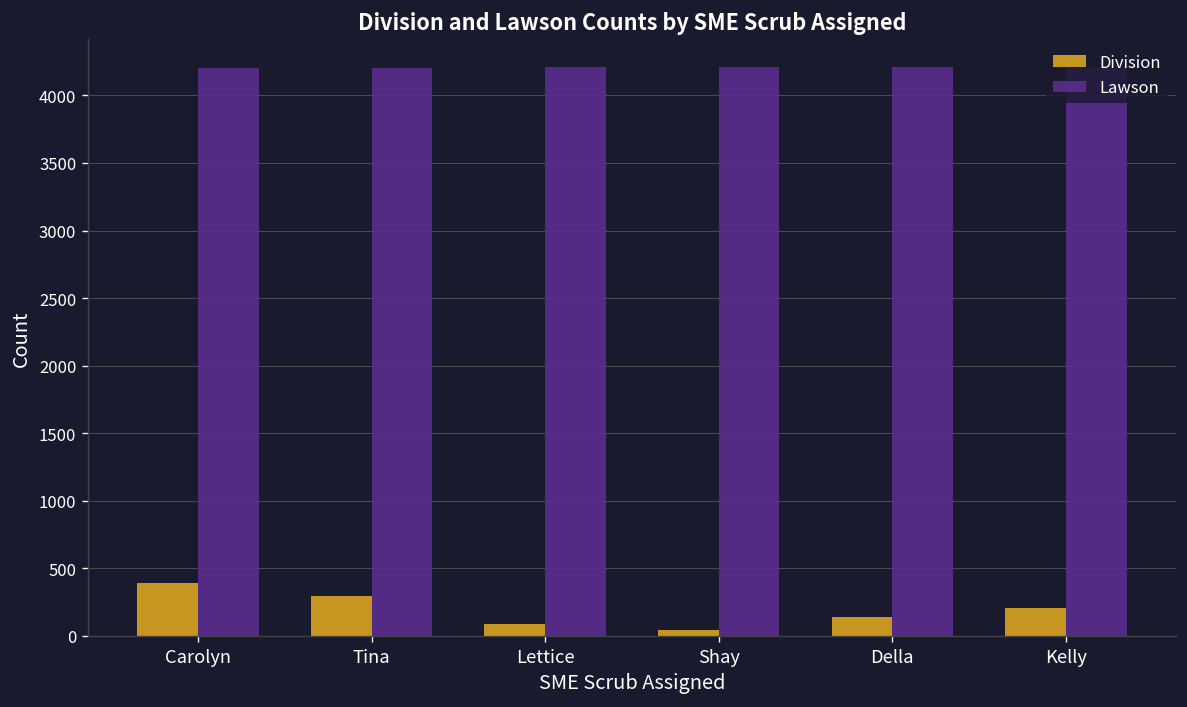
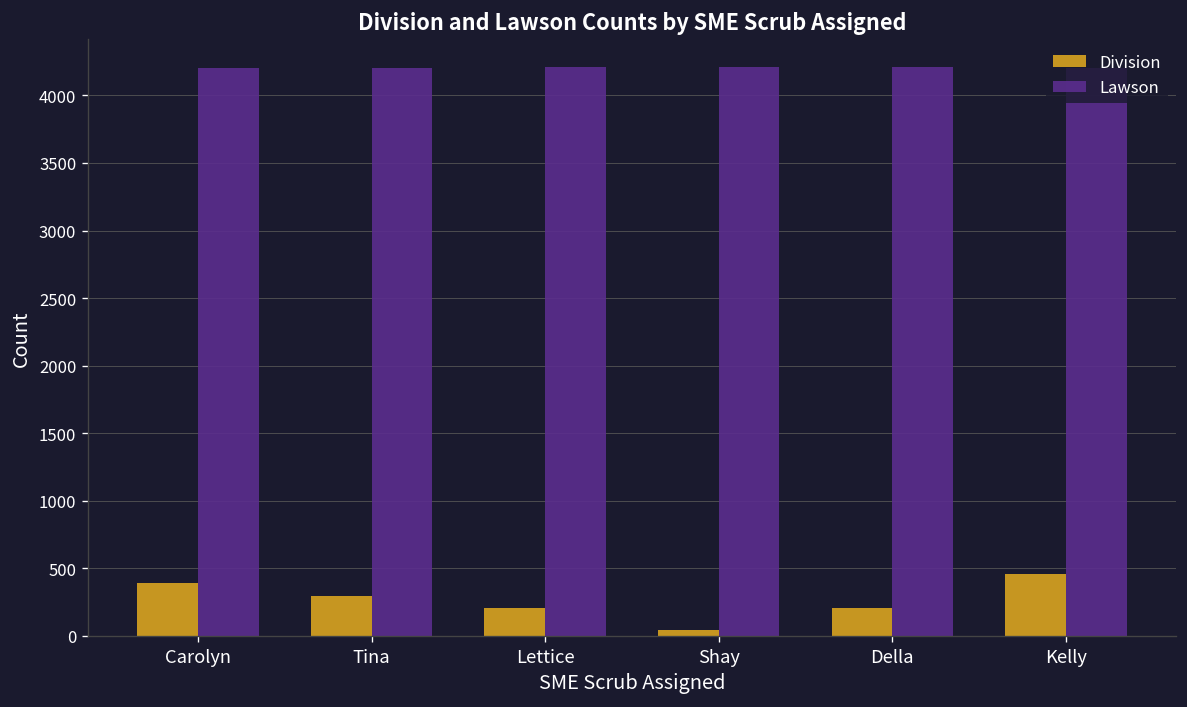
  {
    "Division": {
      "Carolyn": 390,
      "Tina": 290,
-     "Lettice": 90,
+     "Lettice": 210,
      "Shay": 50,
-     "Della": 140,
-     "Kelly": 210
+     "Della": 210,
+     "Kelly": 460
    },
    "Lawson": {
      "Carolyn": 4210,
      "Tina": 4210,
      "Lettice": 4210,
      "Shay": 4210,
      "Della": 4210
    }
  }
